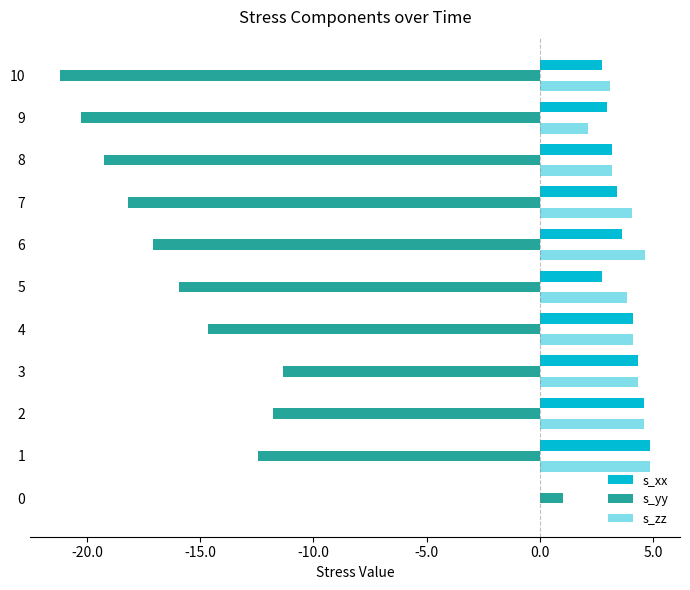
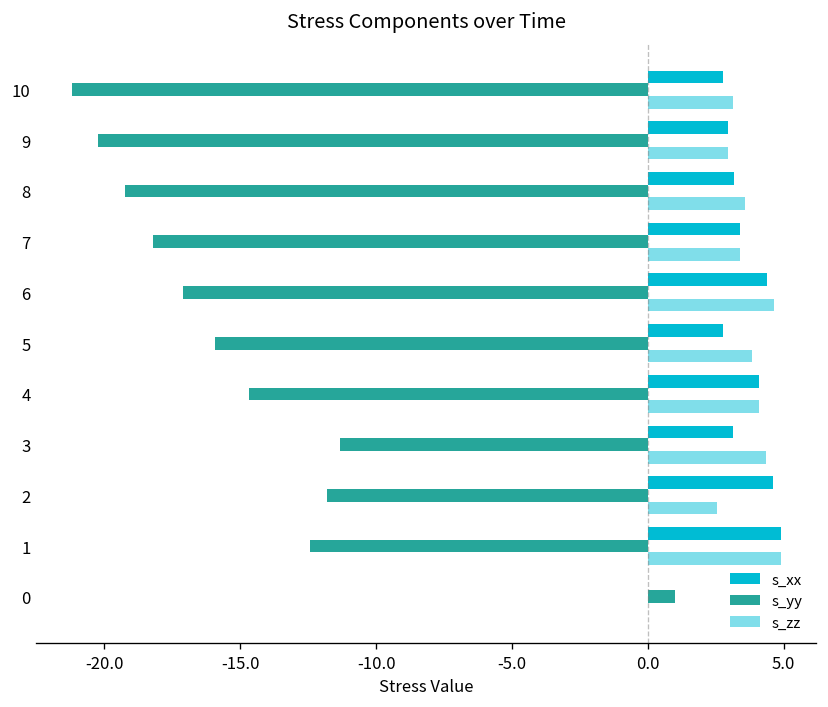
  {
    "s_xx": {
      "10": 2.8,
      "9": 3.0,
      "8": 3.2,
      "7": 3.4,
-     "6": 3.6,
+     "6": 4.4,
      "5": 2.8,
      "4": 4.1,
-     "3": 4.3,
+     "3": 3.1,
      "2": 4.6,
      "1": 4.9,
      "0": 0.0
    },
    "s_yy": {
      "10": -21.2,
      "9": -20.2,
      "8": -19.3,
      "7": -18.2,
      "6": -17.1,
      "5": -15.9,
      "4": -14.7,
      "3": -11.3,
      "2": -11.8,
      "1": -12.4,
      "0": 1.0
    },
    "s_zz": {
      "10": 3.1,
-     "9": 2.1,
-     "8": 3.2,
-     "7": 4.1,
+     "9": 3.0,
+     "8": 3.6,
+     "7": 3.4,
      "6": 4.6,
      "5": 3.8,
      "4": 4.1,
      "3": 4.3,
-     "2": 4.6,
+     "2": 2.6,
      "1": 4.9,
      "0": 0.0
    }
  }
